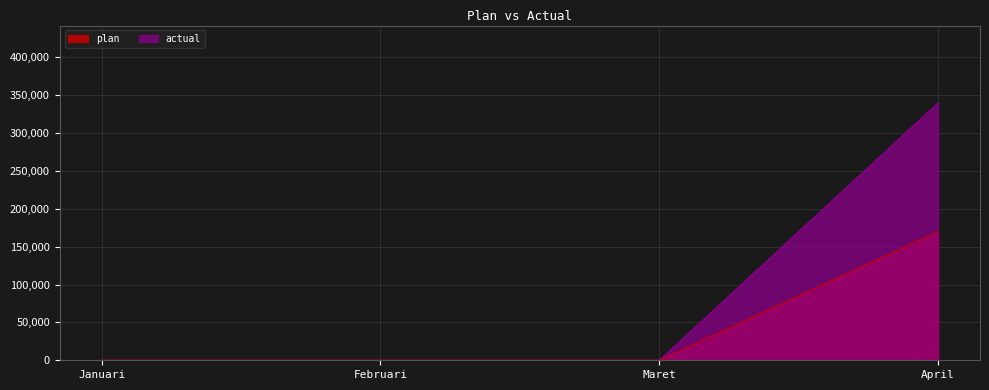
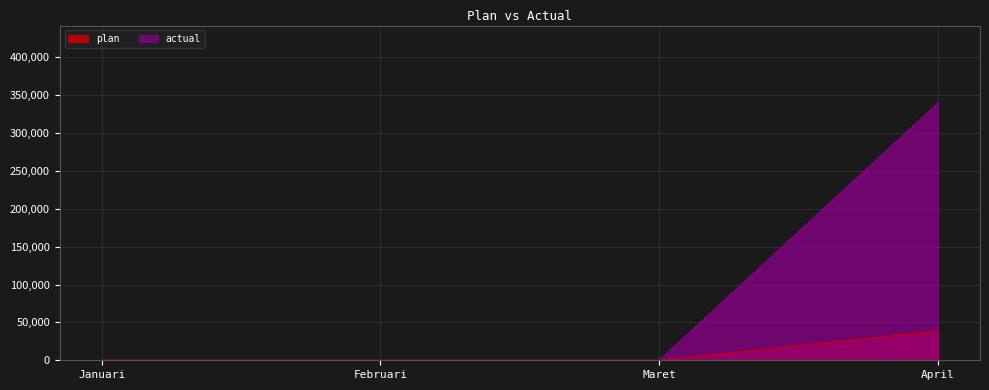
  {
    "plan": {
-     "April": "170,000"
+     "April": "40,000"
    },
    "actual": {
      "April": "340,000"
    }
  }
